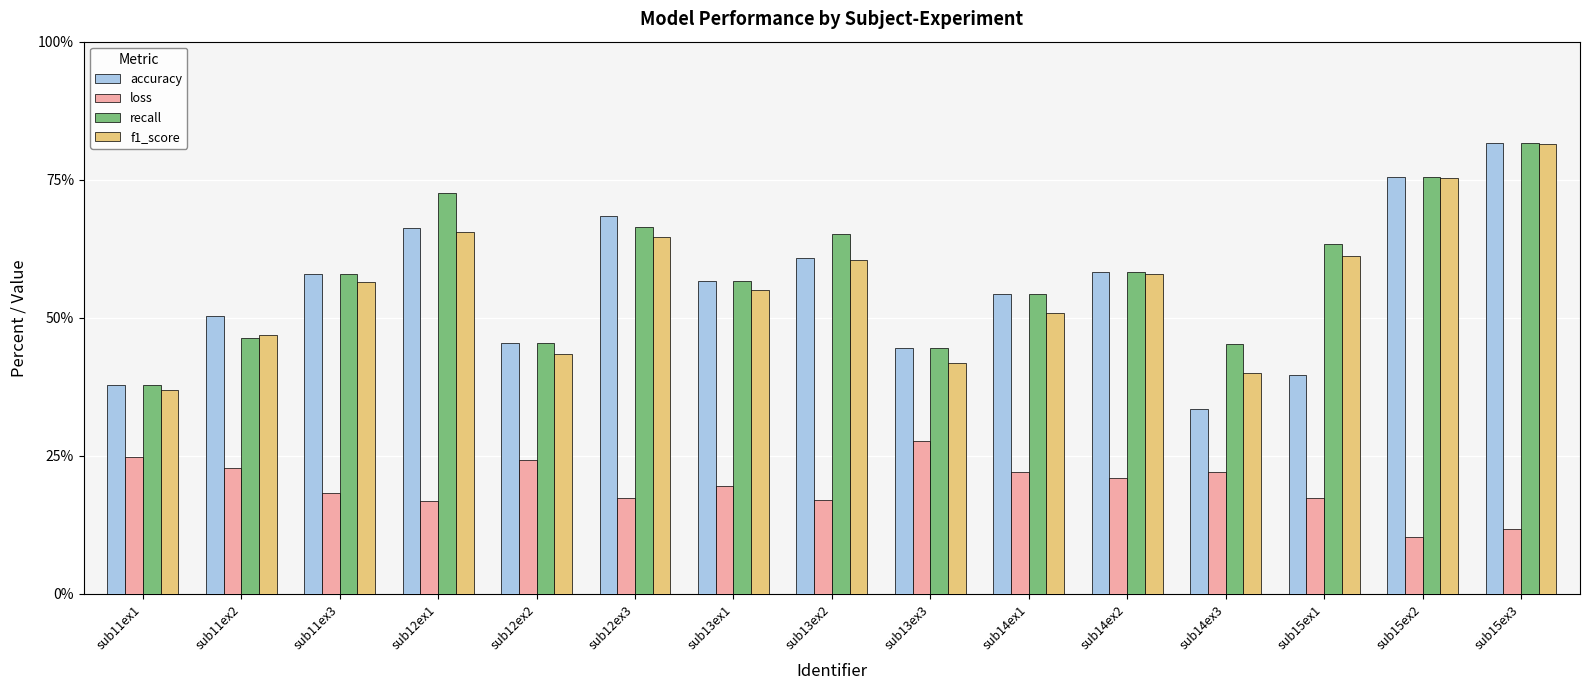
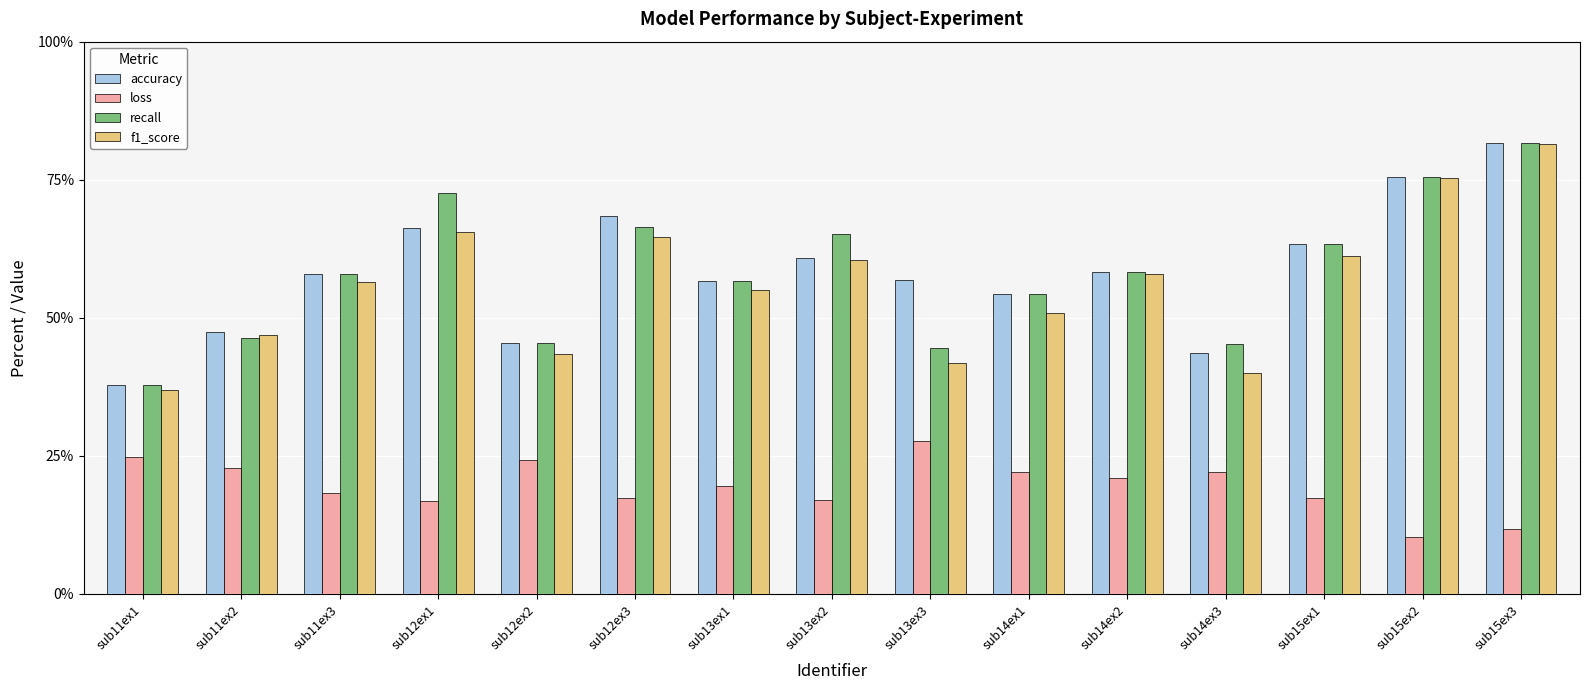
  {
    "accuracy": {
      "sub11ex1": "38%",
-     "sub11ex2": "50%",
+     "sub11ex2": "48%",
      "sub11ex3": "58%",
      "sub12ex1": "66%",
      "sub12ex2": "46%",
      "sub12ex3": "68%",
      "sub13ex1": "57%",
      "sub13ex2": "61%",
-     "sub13ex3": "45%",
+     "sub13ex3": "57%",
      "sub14ex1": "54%",
      "sub14ex2": "58%",
-     "sub14ex3": "33%",
-     "sub15ex1": "40%",
+     "sub14ex3": "44%",
+     "sub15ex1": "63%",
      "sub15ex2": "76%",
      "sub15ex3": "82%"
    },
    "recall": {
      "sub11ex1": "38%",
      "sub11ex2": "46%",
      "sub11ex3": "58%",
      "sub12ex1": "73%",
      "sub12ex2": "46%",
      "sub12ex3": "66%",
      "sub13ex1": "57%",
      "sub13ex2": "65%",
      "sub13ex3": "45%",
      "sub14ex1": "54%",
      "sub14ex2": "58%",
      "sub14ex3": "45%",
      "sub15ex1": "63%",
      "sub15ex2": "76%",
      "sub15ex3": "82%"
    }
  }
